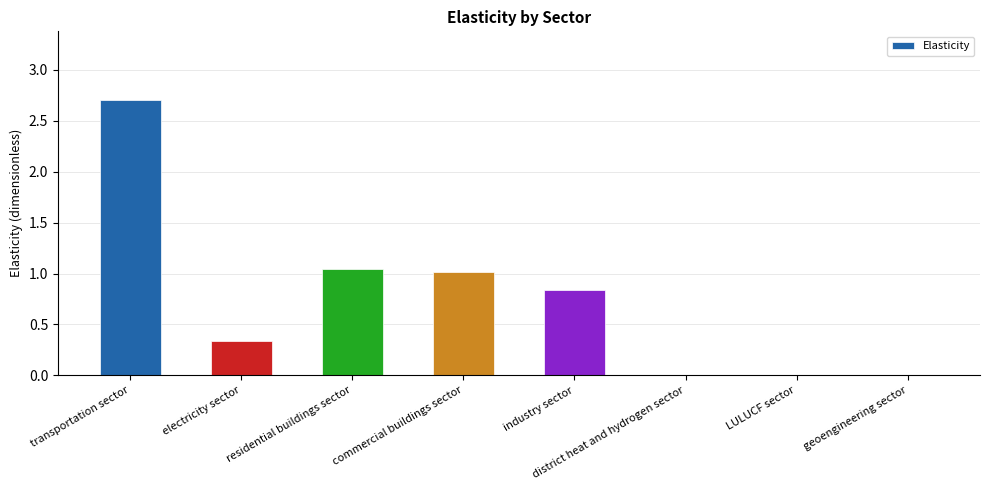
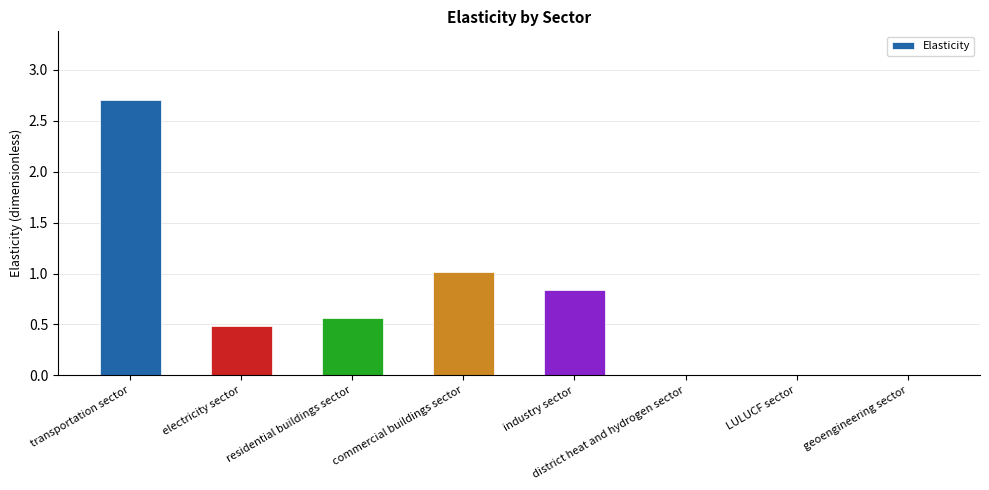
  {
    "transportation sector": 2.70,
-   "electricity sector": 0.34,
-   "residential buildings sector": 1.04,
+   "electricity sector": 0.48,
+   "residential buildings sector": 0.57,
    "commercial buildings sector": 1.01,
    "industry sector": 0.84,
    "district heat and hydrogen sector": 0.00,
    "LULUCF sector": 0.00,
    "geoengineering sector": 0.00
  }
